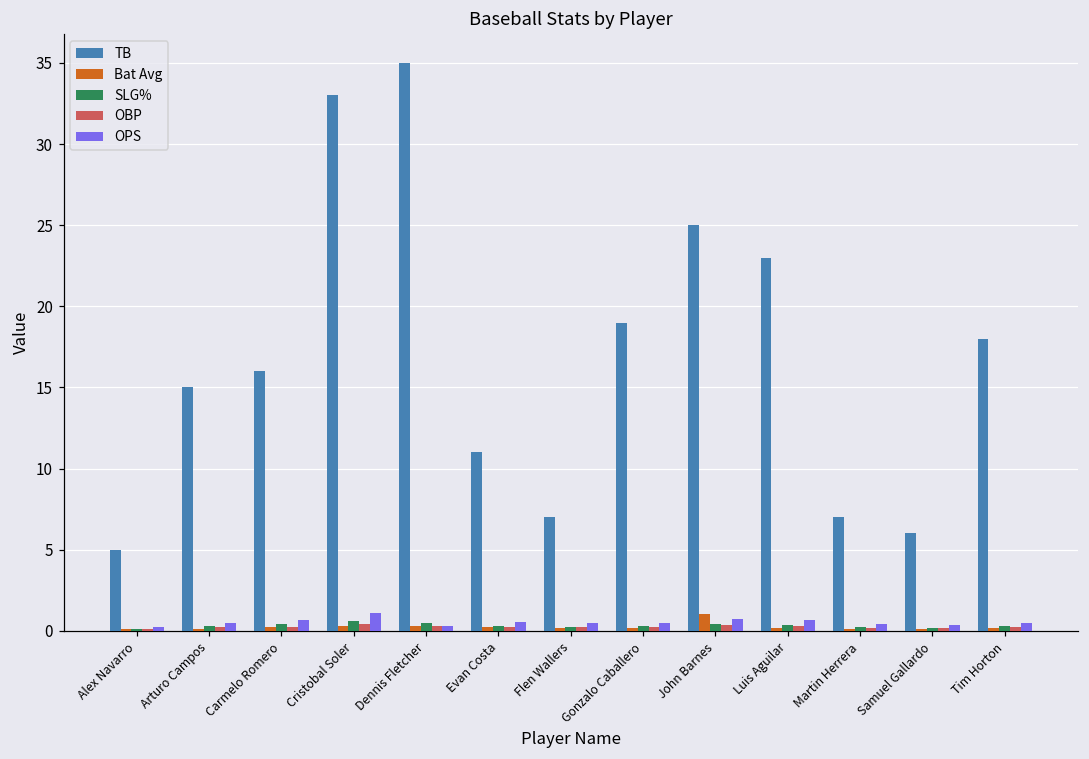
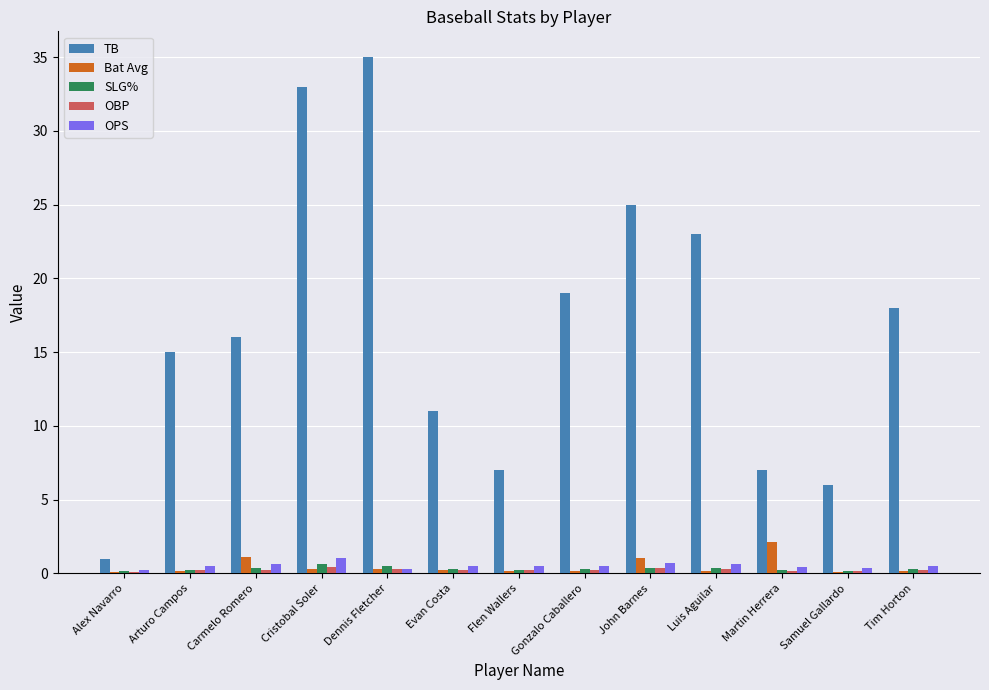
  {
    "TB": {
-     "Alex Navarro": 5,
+     "Alex Navarro": 1,
      "Arturo Campos": 15,
      "Carmelo Romero": 16,
      "Cristobal Soler": 33,
      "Dennis Fletcher": 35,
      "Evan Costa": 11,
      "Flen Wallers": 7,
      "Gonzalo Caballero": 19,
      "John Barnes": 25,
      "Luis Aguilar": 23,
      "Martin Herrera": 7,
      "Samuel Gallardo": 6,
      "Tim Horton": 18
    },
    "Bat Avg": {
-     "Carmelo Romero": 0.2,
+     "Carmelo Romero": 1.1,
      "Cristobal Soler": 0.3,
      "Dennis Fletcher": 0.3,
      "Evan Costa": 0.2,
      "Flen Wallers": 0.2,
      "Gonzalo Caballero": 0.2,
      "John Barnes": 1.0,
      "Luis Aguilar": 0.2,
-     "Martin Herrera": 0.1,
+     "Martin Herrera": 2.2,
      "Tim Horton": 0.2
    },
    "SLG%": {
      "Arturo Campos": 0.3,
      "Carmelo Romero": 0.4,
      "Cristobal Soler": 0.6,
      "Dennis Fletcher": 0.5,
      "Evan Costa": 0.3,
      "Flen Wallers": 0.2,
      "Gonzalo Caballero": 0.3,
      "John Barnes": 0.4,
      "Luis Aguilar": 0.4,
      "Martin Herrera": 0.2,
      "Samuel Gallardo": 0.2,
      "Tim Horton": 0.3
    },
    "OBP": {
      "Arturo Campos": 0.2,
      "Carmelo Romero": 0.3,
      "Cristobal Soler": 0.4,
      "Dennis Fletcher": 0.3,
      "Evan Costa": 0.2,
      "Flen Wallers": 0.3,
      "Gonzalo Caballero": 0.2,
      "John Barnes": 0.3,
      "Luis Aguilar": 0.3,
      "Martin Herrera": 0.2,
      "Tim Horton": 0.2
    },
    "OPS": {
      "Alex Navarro": 0.3,
      "Arturo Campos": 0.5,
      "Carmelo Romero": 0.7,
      "Cristobal Soler": 1.1,
      "Dennis Fletcher": 0.3,
      "Evan Costa": 0.5,
      "Flen Wallers": 0.5,
      "Gonzalo Caballero": 0.5,
      "John Barnes": 0.7,
      "Luis Aguilar": 0.7,
      "Martin Herrera": 0.4,
      "Samuel Gallardo": 0.3,
      "Tim Horton": 0.5
    }
  }
